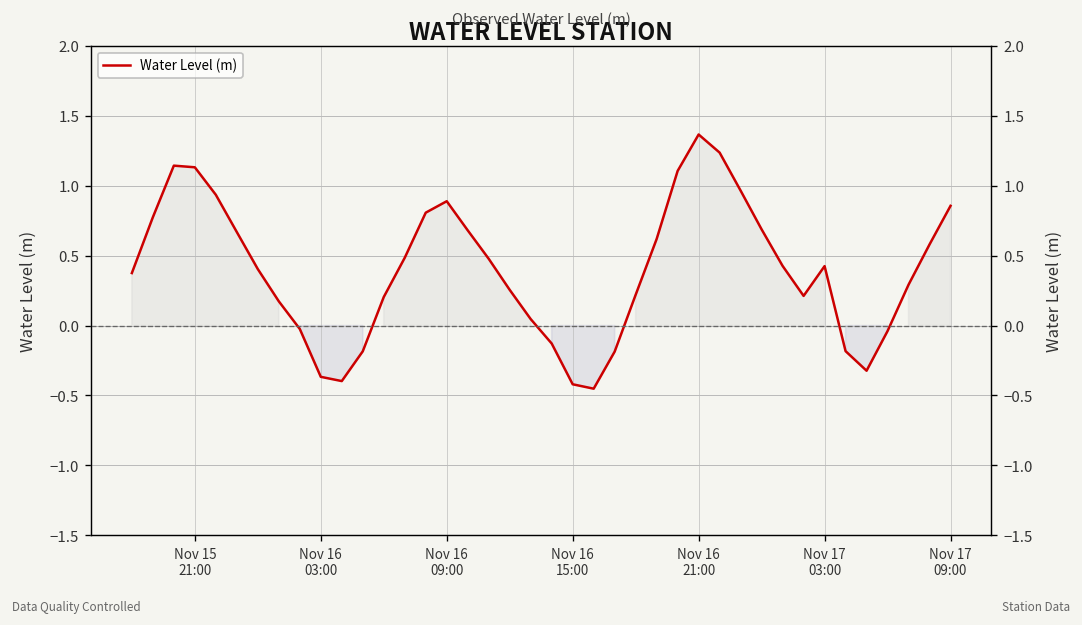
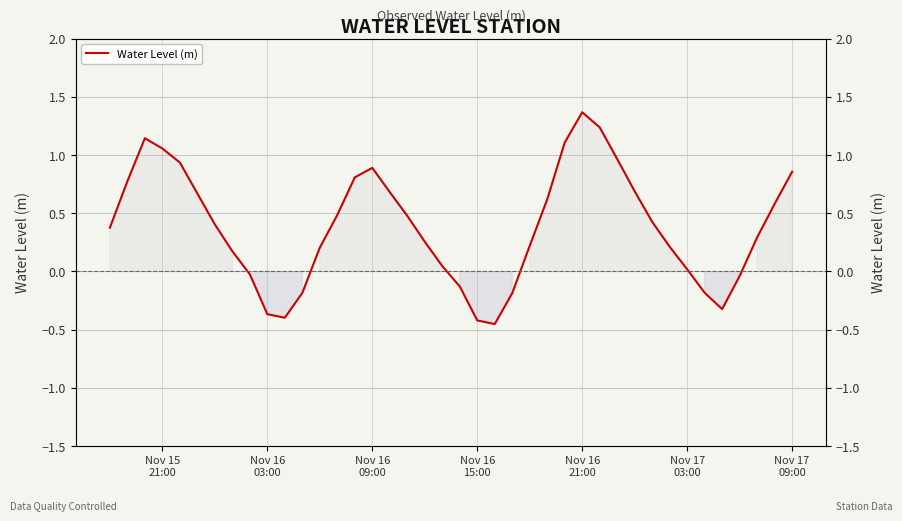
  {
-   "Nov 15 21:00": 1.13,
+   "Nov 15 21:00": 1.06,
    "Nov 16 03:00": -0.37,
    "Nov 16 09:00": 0.89,
    "Nov 16 15:00": -0.42,
    "Nov 16 21:00": 1.37,
-   "Nov 17 03:00": 0.43,
+   "Nov 17 03:00": 0.02,
    "Nov 17 09:00": 0.86
  }
